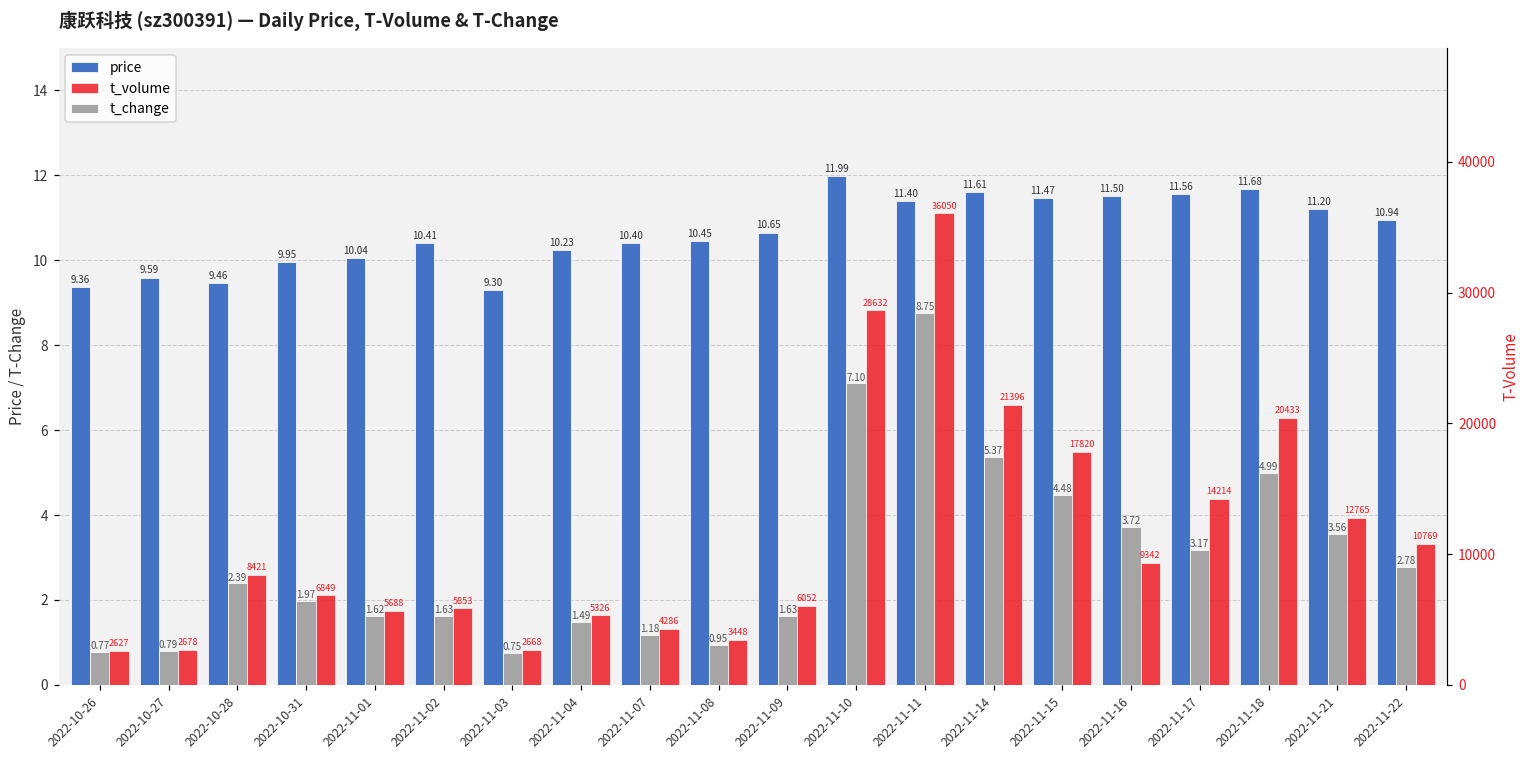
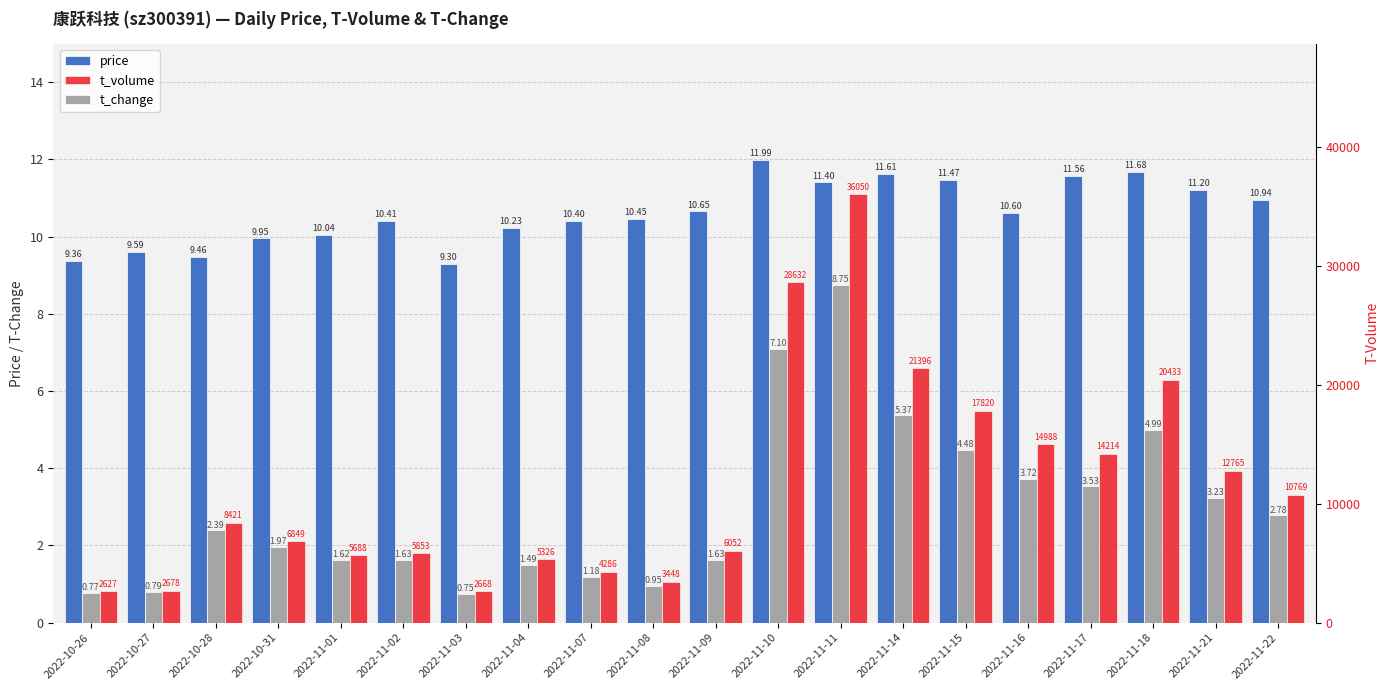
  {
    "price": {
      "2022-10-26": 9.36,
      "2022-10-27": 9.59,
      "2022-10-28": 9.46,
      "2022-10-31": 9.95,
      "2022-11-01": 10.04,
      "2022-11-02": 10.41,
      "2022-11-03": 9.30,
      "2022-11-04": 10.23,
      "2022-11-07": 10.40,
      "2022-11-08": 10.45,
      "2022-11-09": 10.65,
      "2022-11-10": 11.99,
      "2022-11-11": 11.40,
      "2022-11-14": 11.61,
      "2022-11-15": 11.47,
-     "2022-11-16": 11.50,
+     "2022-11-16": 10.60,
      "2022-11-17": 11.56,
      "2022-11-18": 11.68,
      "2022-11-21": 11.20,
      "2022-11-22": 10.94
    },
    "t_change": {
      "2022-10-26": 0.77,
      "2022-10-27": 0.79,
      "2022-10-28": 2.39,
      "2022-10-31": 1.97,
      "2022-11-01": 1.62,
      "2022-11-02": 1.63,
      "2022-11-03": 0.75,
      "2022-11-04": 1.49,
      "2022-11-07": 1.18,
      "2022-11-08": 0.95,
      "2022-11-09": 1.63,
      "2022-11-10": 7.10,
      "2022-11-11": 8.75,
      "2022-11-14": 5.37,
      "2022-11-15": 4.48,
      "2022-11-16": 3.72,
-     "2022-11-17": 3.17,
+     "2022-11-17": 3.53,
      "2022-11-18": 4.99,
-     "2022-11-21": 3.56,
+     "2022-11-21": 3.23,
      "2022-11-22": 2.78
    },
    "t_volume": {
      "2022-10-26": 2627,
      "2022-10-27": 2678,
      "2022-10-28": 8421,
      "2022-10-31": 6849,
      "2022-11-01": 5688,
      "2022-11-02": 5853,
      "2022-11-03": 2668,
      "2022-11-04": 5326,
      "2022-11-07": 4286,
      "2022-11-08": 3448,
      "2022-11-09": 6052,
      "2022-11-10": 28632,
      "2022-11-11": 36050,
      "2022-11-14": 21396,
      "2022-11-15": 17820,
-     "2022-11-16": 9342,
+     "2022-11-16": 14988,
      "2022-11-17": 14214,
      "2022-11-18": 20433,
      "2022-11-21": 12765,
      "2022-11-22": 10769
    }
  }
